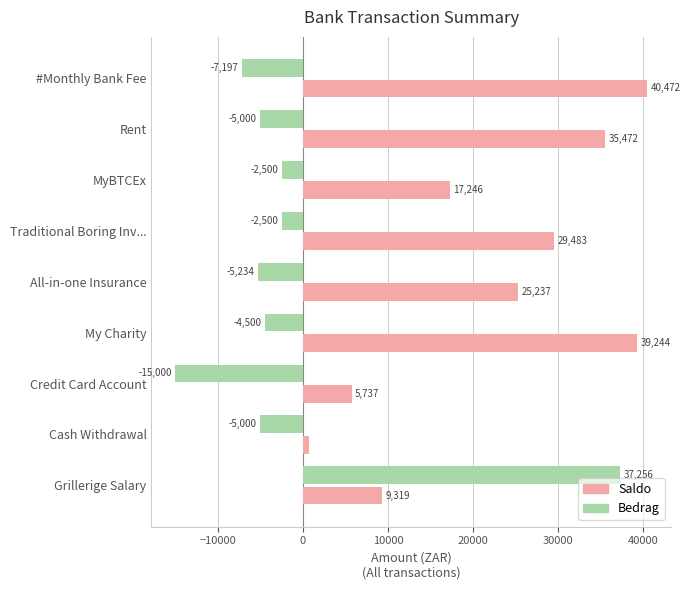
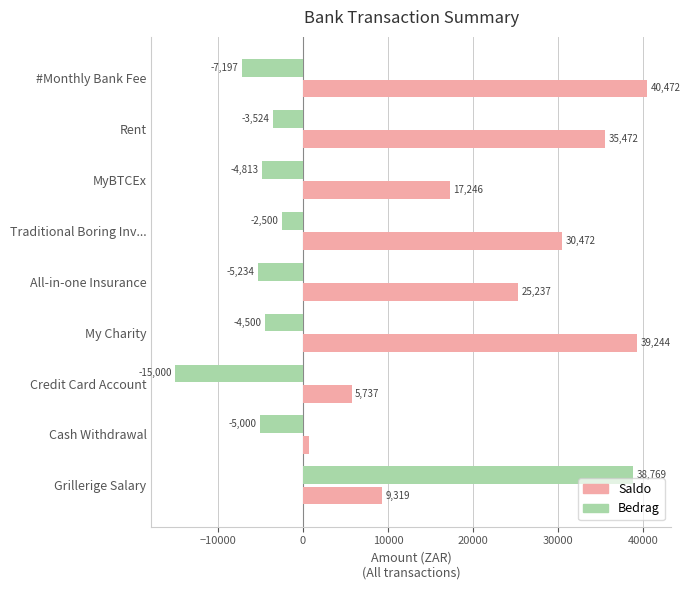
  {
    "Saldo": {
      "#Monthly Bank Fee": "40,472",
      "Rent": "35,472",
      "MyBTCEx": "17,246",
-     "Traditional Boring Inv...": "29,483",
+     "Traditional Boring Inv...": "30,472",
      "All-in-one Insurance": "25,237",
      "My Charity": "39,244",
      "Credit Card Account": "5,737",
      "Grillerige Salary": "9,319"
    },
    "Bedrag": {
      "#Monthly Bank Fee": "-7,197",
-     "Rent": "-5,000",
-     "MyBTCEx": "-2,500",
+     "Rent": "-3,524",
+     "MyBTCEx": "-4,813",
      "Traditional Boring Inv...": "-2,500",
      "All-in-one Insurance": "-5,234",
      "My Charity": "-4,500",
      "Credit Card Account": "-15,000",
      "Cash Withdrawal": "-5,000",
-     "Grillerige Salary": "37000"
+     "Grillerige Salary": "39000"
    }
  }
